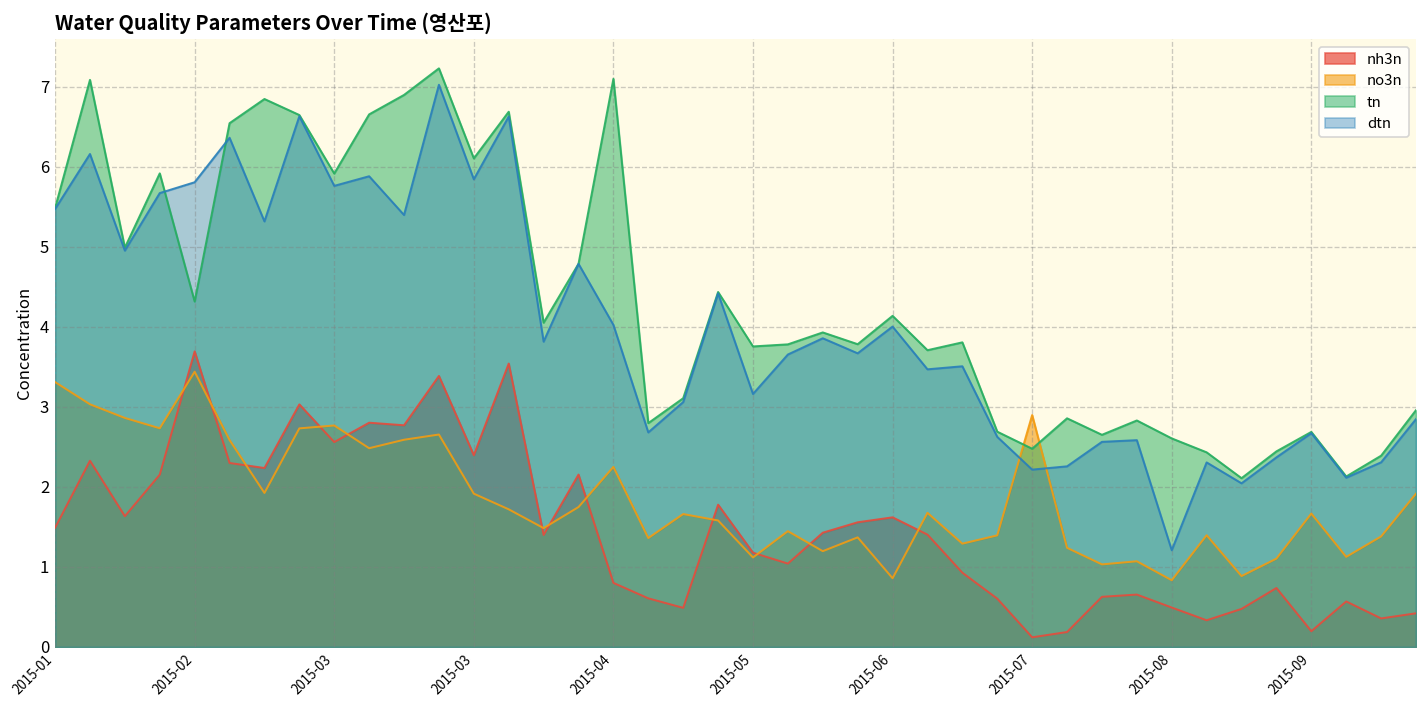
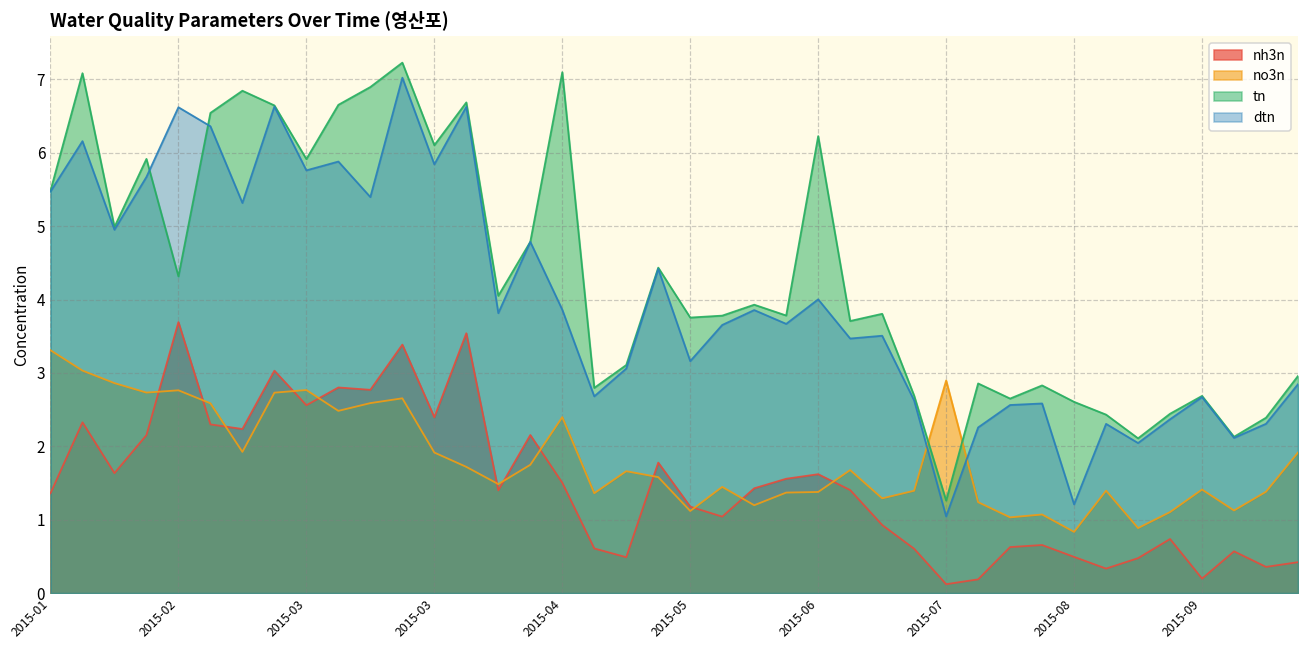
  {
    "nh3n": {
-     "2015-01": 1.5,
+     "2015-01": 1.4,
      "2015-02": 3.7,
-     "2015-04": 0.8,
+     "2015-04": 1.5,
      "2015-05": 1.2,
      "2015-06": 1.6,
      "2015-07": 0.1,
      "2015-08": 0.5,
      "2015-09": 0.2
    },
    "no3n": {
      "2015-01": 3.3,
-     "2015-02": 3.4,
-     "2015-04": 2.3,
+     "2015-02": 2.8,
+     "2015-04": 2.4,
      "2015-05": 1.1,
-     "2015-06": 0.9,
+     "2015-06": 1.4,
      "2015-07": 2.9,
      "2015-08": 0.8,
-     "2015-09": 1.7
+     "2015-09": 1.4
    },
    "tn": {
      "2015-02": 4.3,
      "2015-04": 7.1,
      "2015-05": 3.8,
-     "2015-06": 4.1,
-     "2015-07": 2.5,
+     "2015-06": 6.2,
+     "2015-07": 1.3,
      "2015-08": 2.6
    },
    "dtn": {
-     "2015-02": 5.8,
-     "2015-04": 4.0,
+     "2015-02": 6.6,
+     "2015-04": 3.9,
      "2015-05": 3.2,
      "2015-06": 4.0,
-     "2015-07": 2.2,
+     "2015-07": 1.0,
      "2015-08": 1.2
    }
  }
